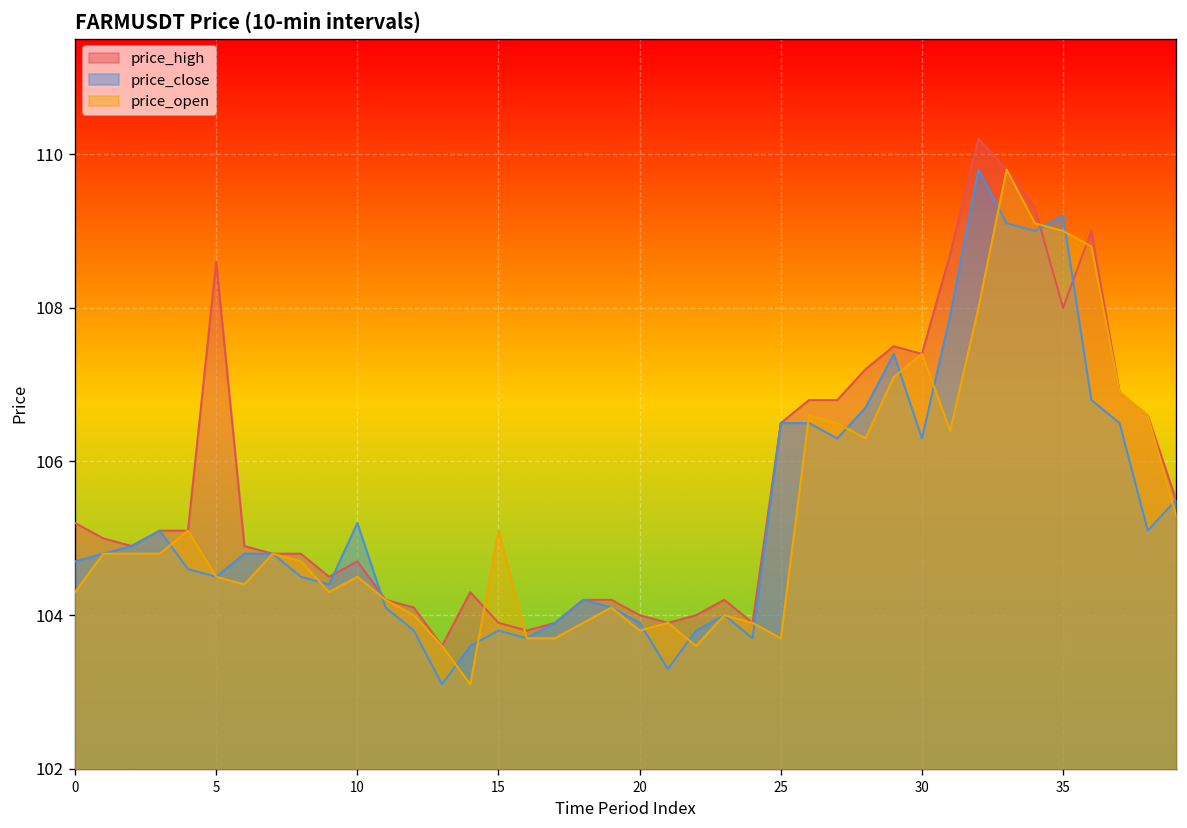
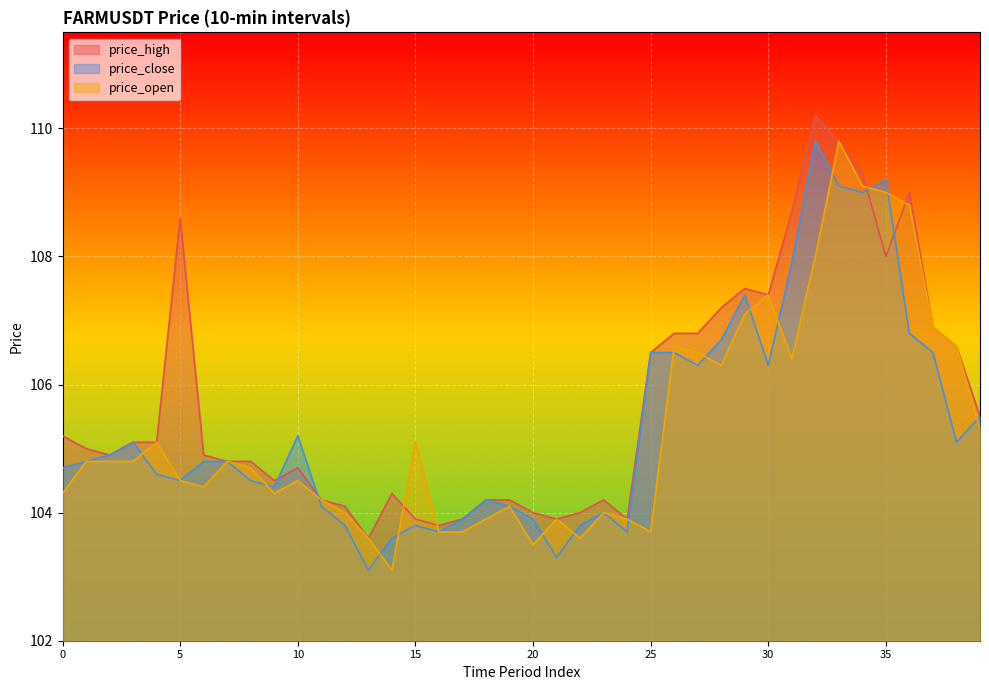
  {
    "price_high": {
      "0": 105.2,
      "5": 108.6,
      "10": 104.7,
      "15": 103.9,
      "20": 104.0,
      "35": 108.0
    },
    "price_close": {
      "0": 104.7,
      "10": 105.2,
      "15": 103.8,
      "20": 103.9,
      "30": 106.3,
      "35": 109.2
    },
    "price_open": {
      "0": 104.3,
      "10": 104.5,
      "15": 105.1,
-     "20": 103.8,
+     "20": 103.5,
      "25": 103.7,
      "35": 109.0
    }
  }
